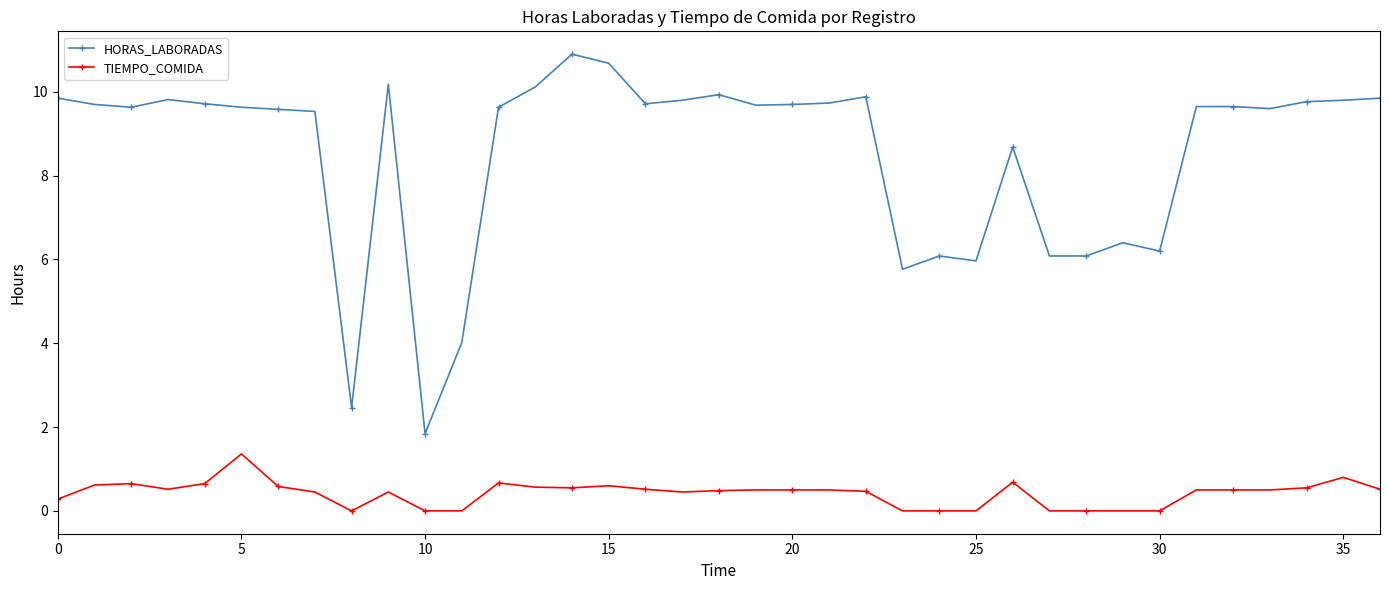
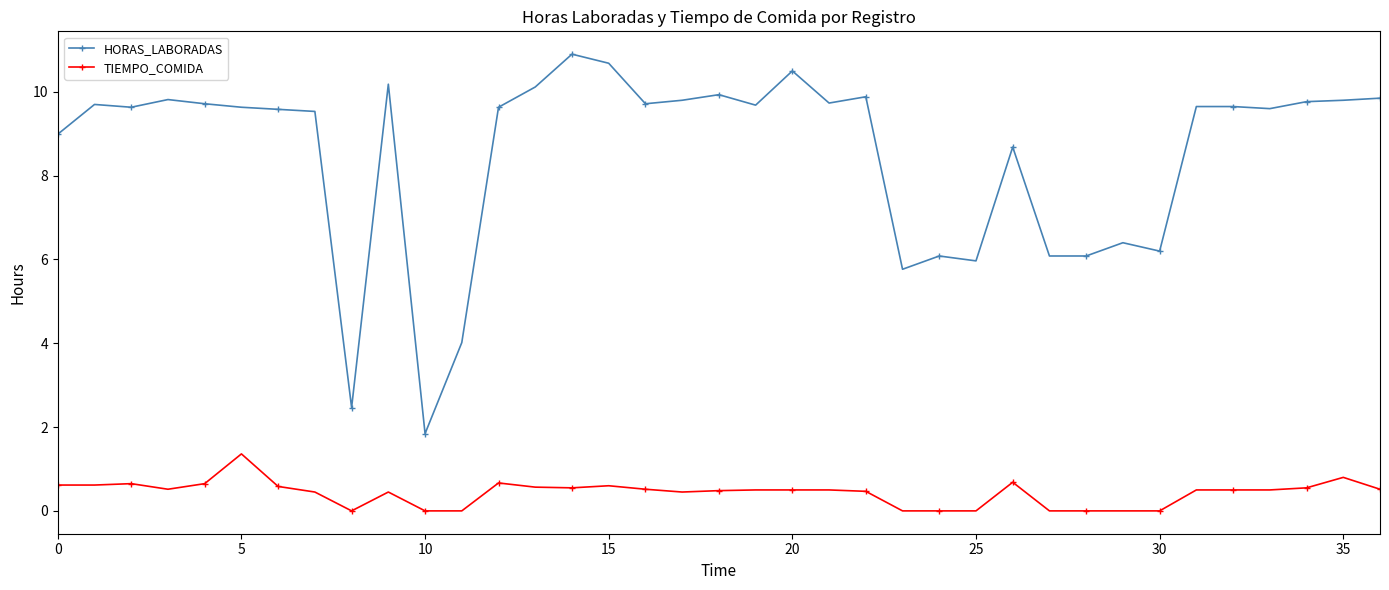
  {
    "HORAS_LABORADAS": {
-     "0": 9.9,
+     "0": 9.0,
      "5": 9.6,
      "10": 1.8,
      "15": 10.7,
-     "20": 9.7,
+     "20": 10.5,
      "25": 6.0,
      "30": 6.2,
      "35": 9.8
    },
    "TIEMPO_COMIDA": {
-     "0": 0.3,
+     "0": 0.6,
      "5": 1.4,
      "10": 0.0,
      "15": 0.6,
      "20": 0.5,
      "25": 0.0,
      "30": 0.0,
      "35": 0.8
    }
  }
